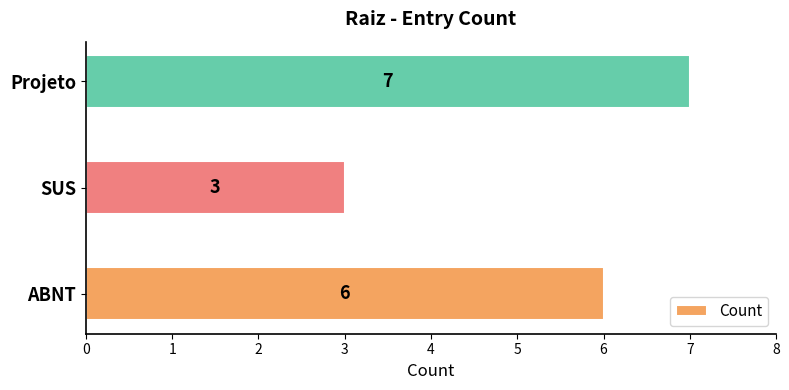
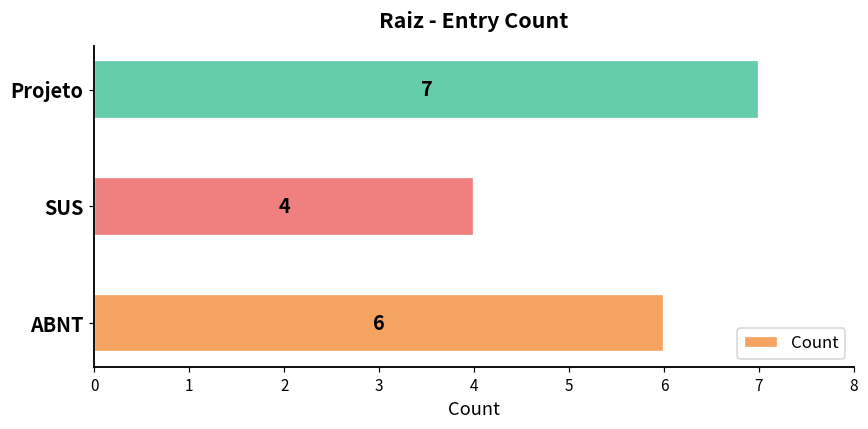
  {
    "Projeto": 7,
-   "SUS": 3,
+   "SUS": 4,
    "ABNT": 6
  }
